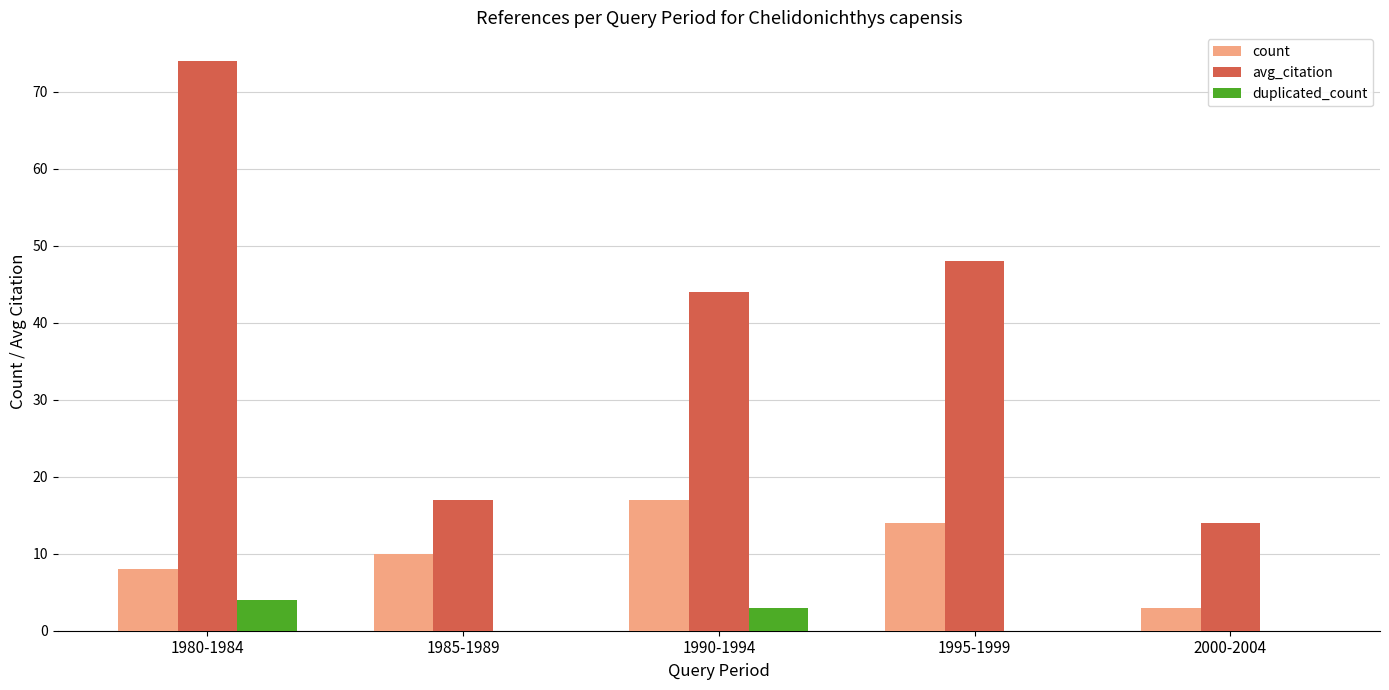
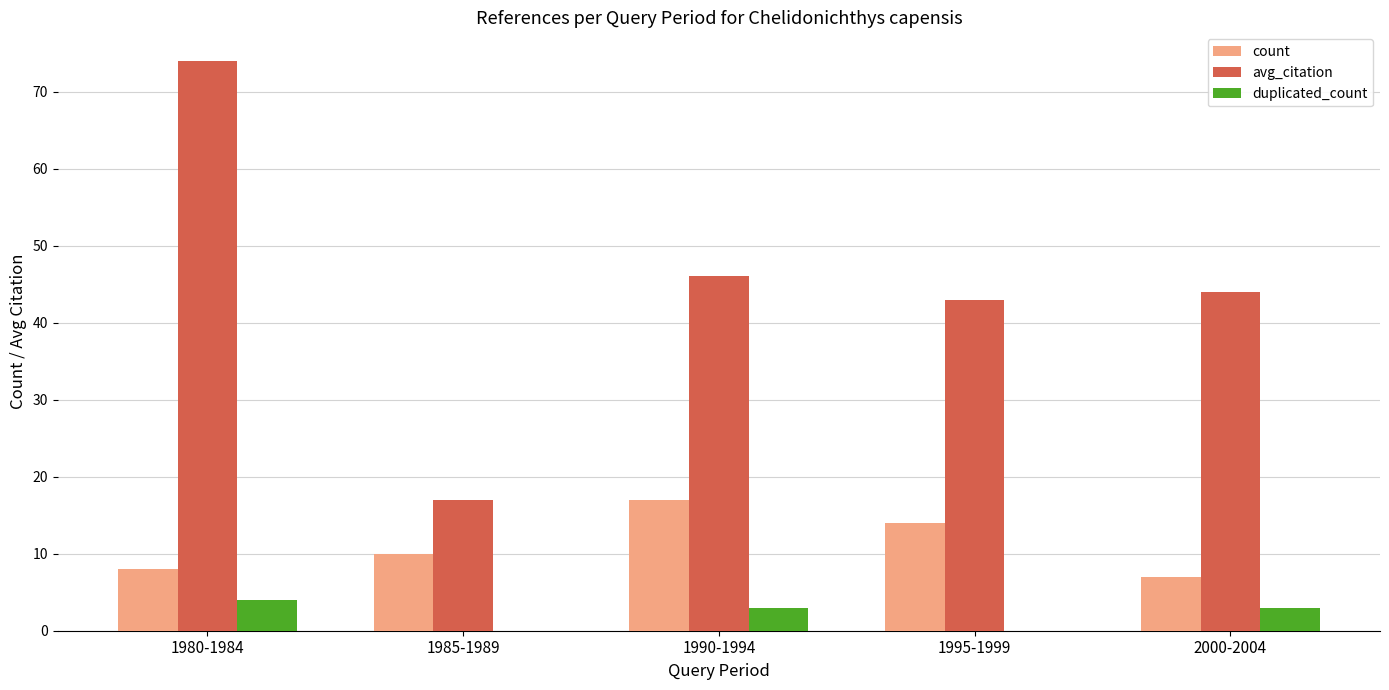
  {
    "count": {
      "1980-1984": 8,
      "1985-1989": 10,
      "1990-1994": 17,
      "1995-1999": 14,
-     "2000-2004": 3
+     "2000-2004": 7
    },
    "avg_citation": {
      "1980-1984": 74,
      "1985-1989": 17,
-     "1990-1994": 44,
-     "1995-1999": 48,
-     "2000-2004": 14
+     "1990-1994": 46,
+     "1995-1999": 43,
+     "2000-2004": 44
    },
    "duplicated_count": {
      "1980-1984": 4,
      "1985-1989": 0,
      "1990-1994": 3,
      "1995-1999": 0,
-     "2000-2004": 0
+     "2000-2004": 3
    }
  }
